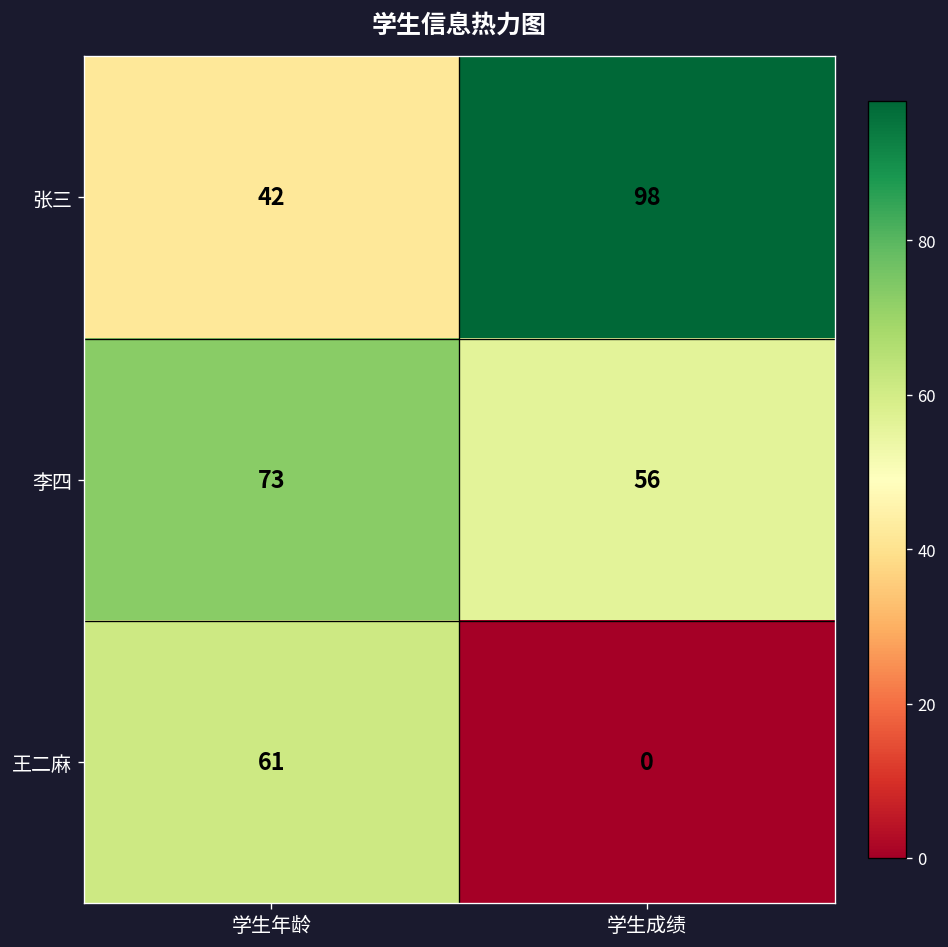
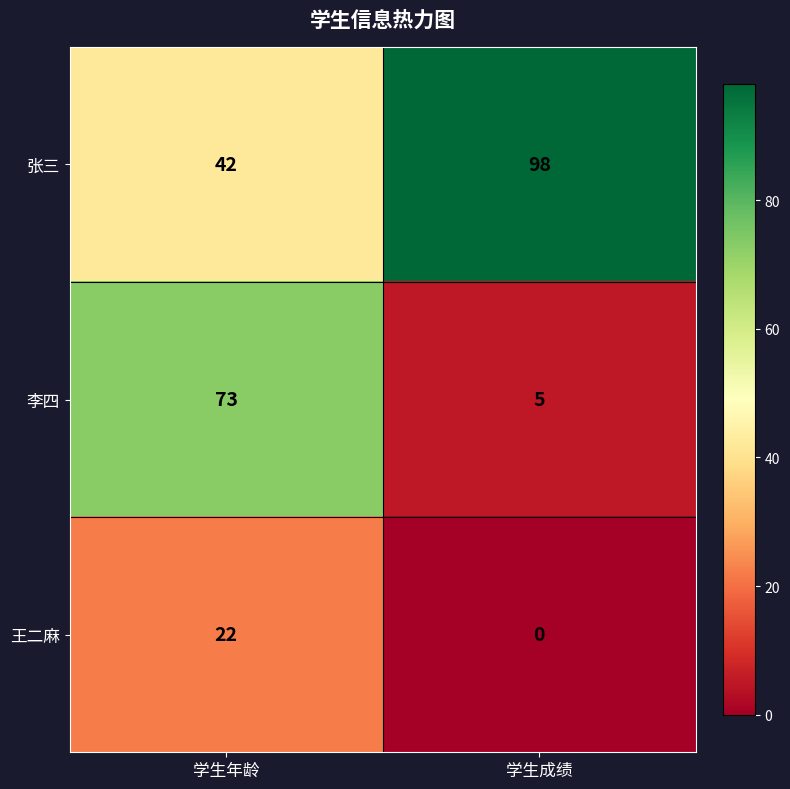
  {
    "张三": {
      "学生年龄": 42,
      "学生成绩": 98
    },
    "李四": {
      "学生年龄": 73,
-     "学生成绩": 56
+     "学生成绩": 5
    },
    "王二麻": {
-     "学生年龄": 61,
+     "学生年龄": 22,
      "学生成绩": 0
    }
  }
